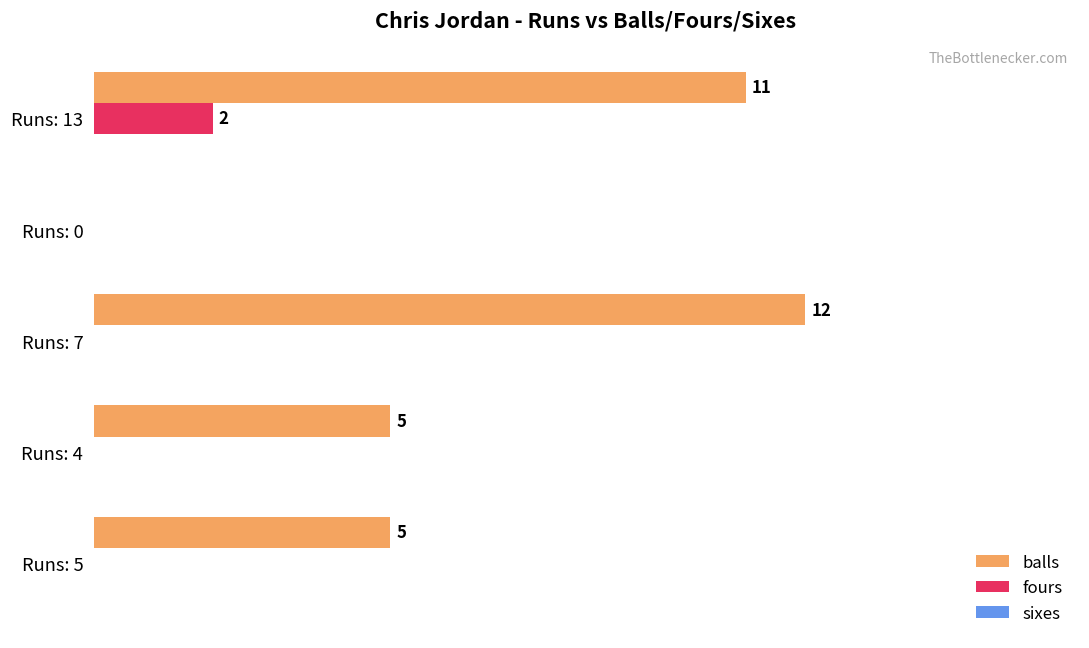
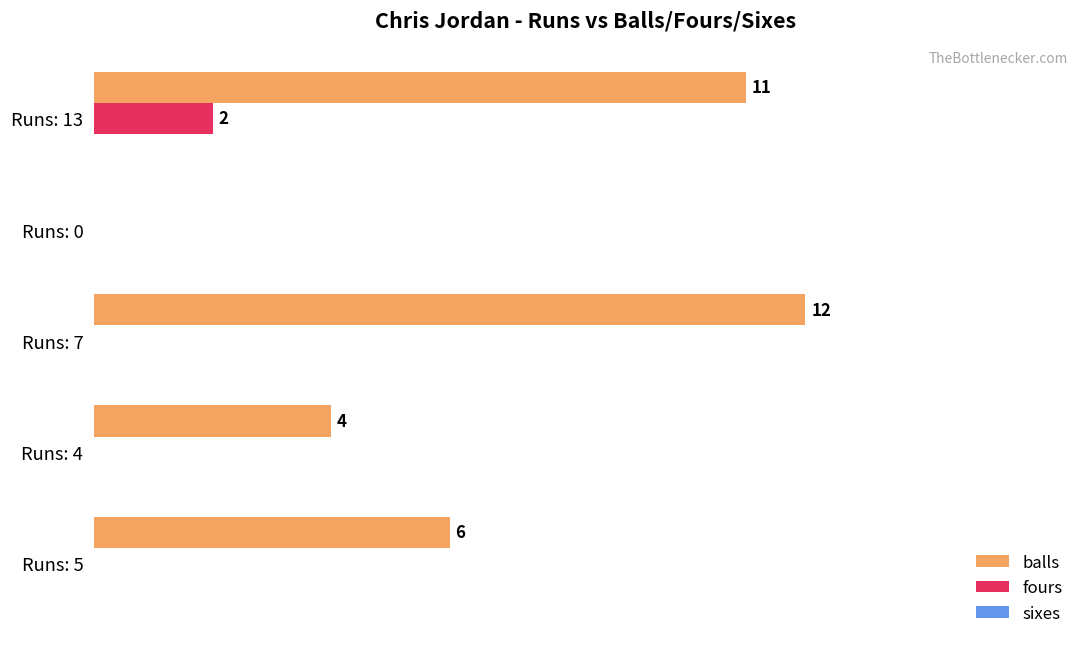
  {
    "balls": {
      "Runs: 13": 11,
      "Runs: 7": 12,
-     "Runs: 4": 5,
-     "Runs: 5": 5
+     "Runs: 4": 4,
+     "Runs: 5": 6
    },
    "fours": {
      "Runs: 13": 2
    }
  }
